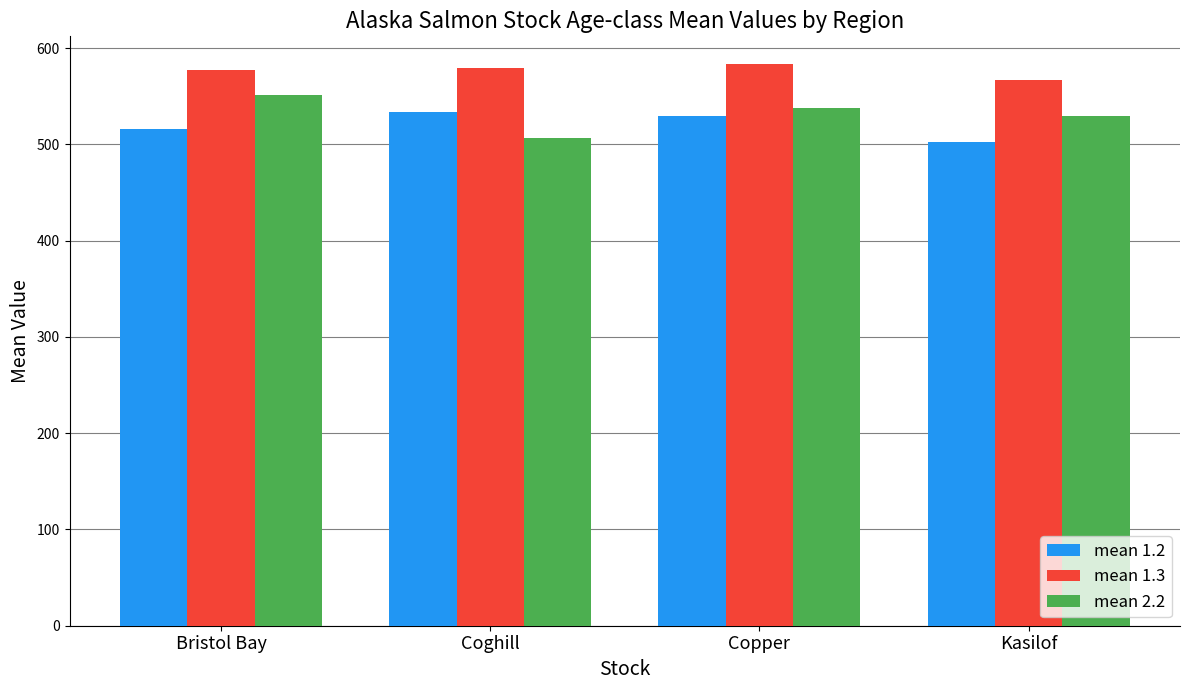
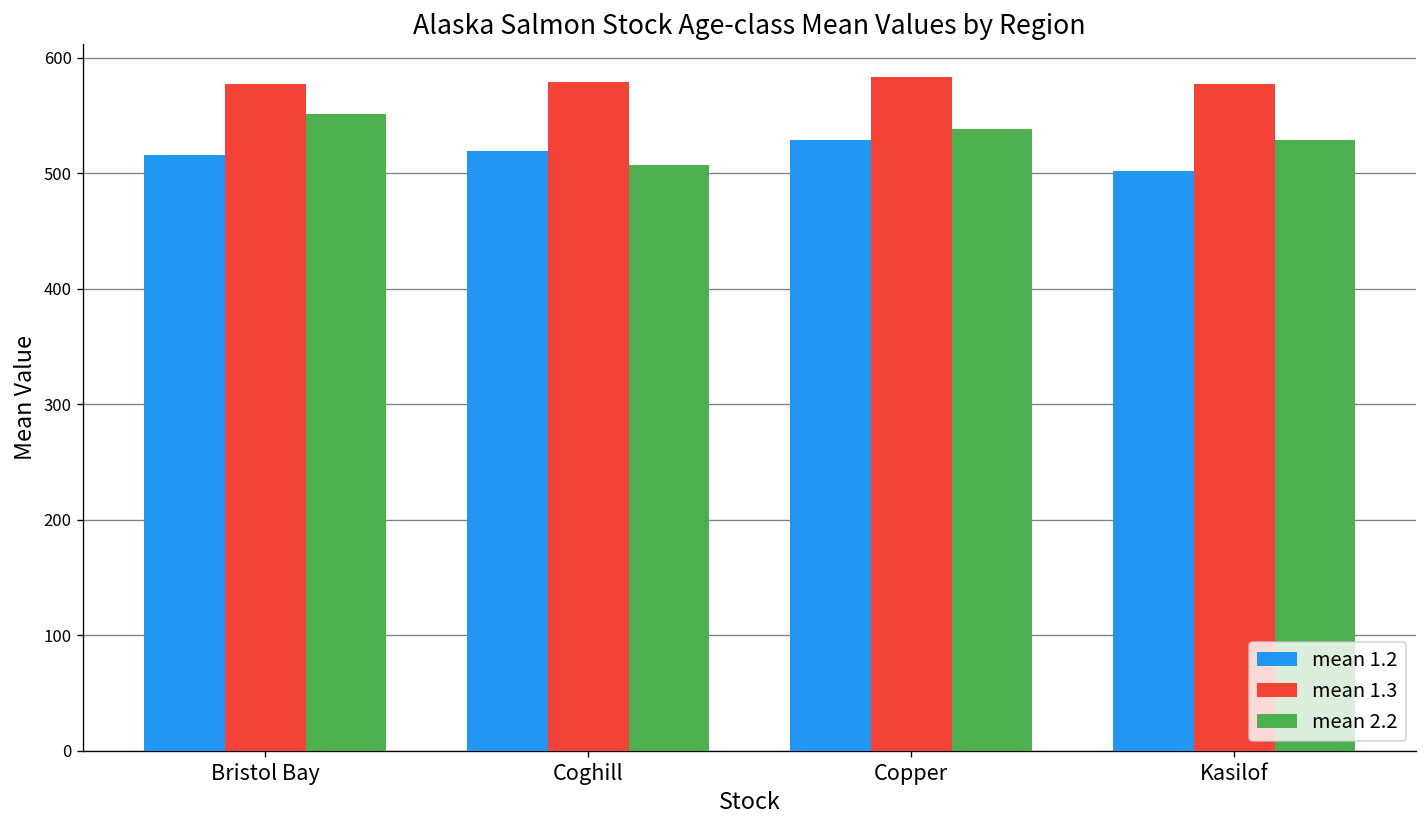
  {
    "mean 1.2": {
      "Bristol Bay": 520,
-     "Coghill": 530,
+     "Coghill": 520,
      "Copper": 530,
      "Kasilof": 500
    },
    "mean 1.3": {
      "Bristol Bay": 580,
      "Coghill": 580,
      "Copper": 580,
-     "Kasilof": 570
+     "Kasilof": 580
    },
    "mean 2.2": {
      "Bristol Bay": 550,
      "Coghill": 510,
      "Copper": 540,
      "Kasilof": 530
    }
  }
